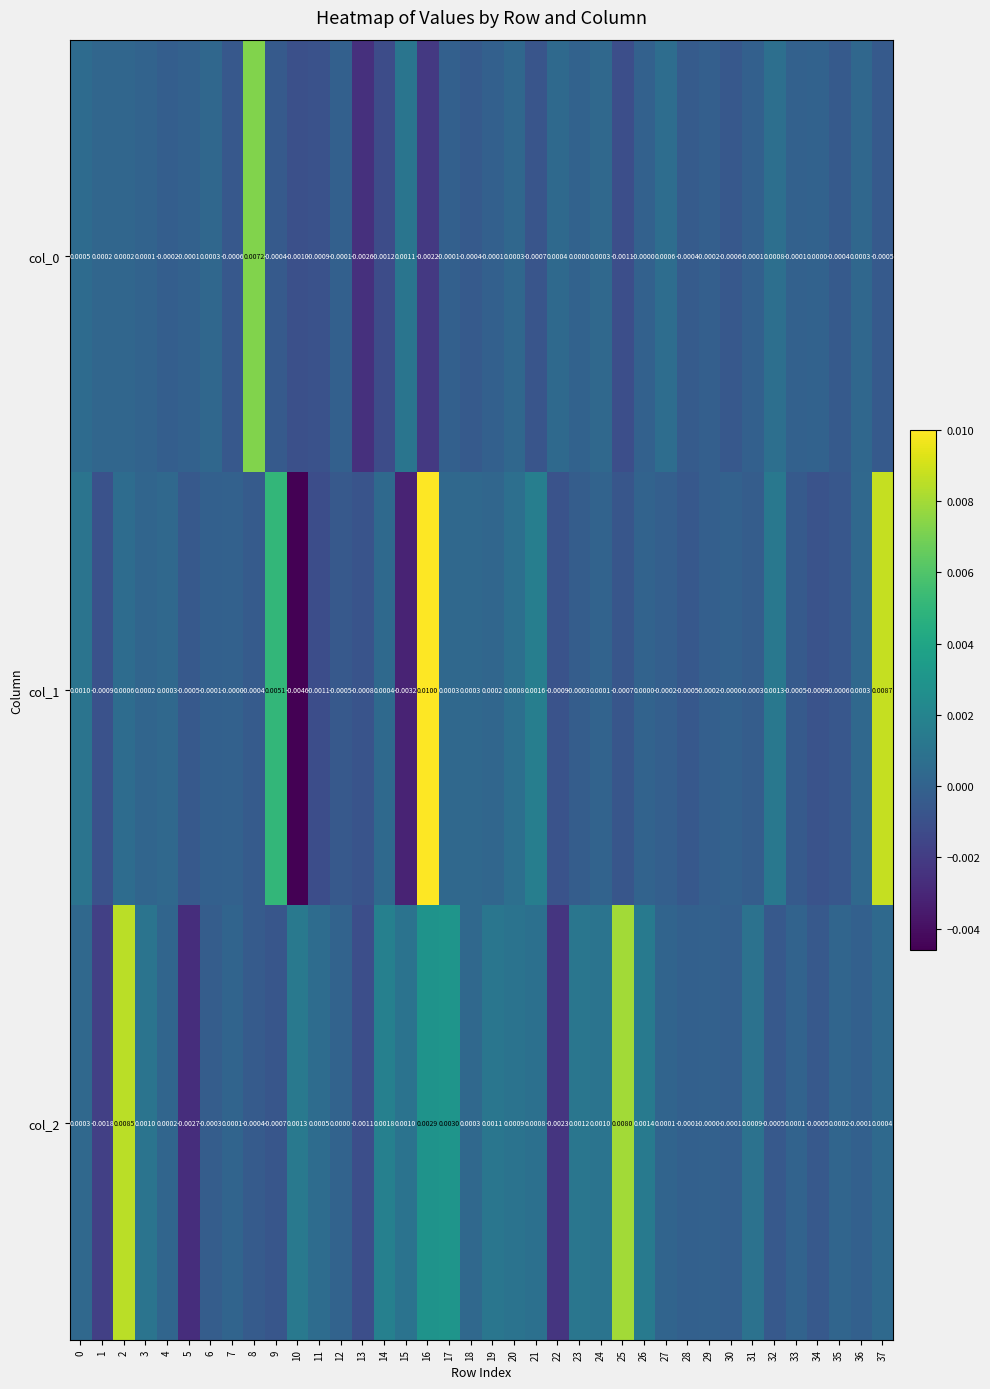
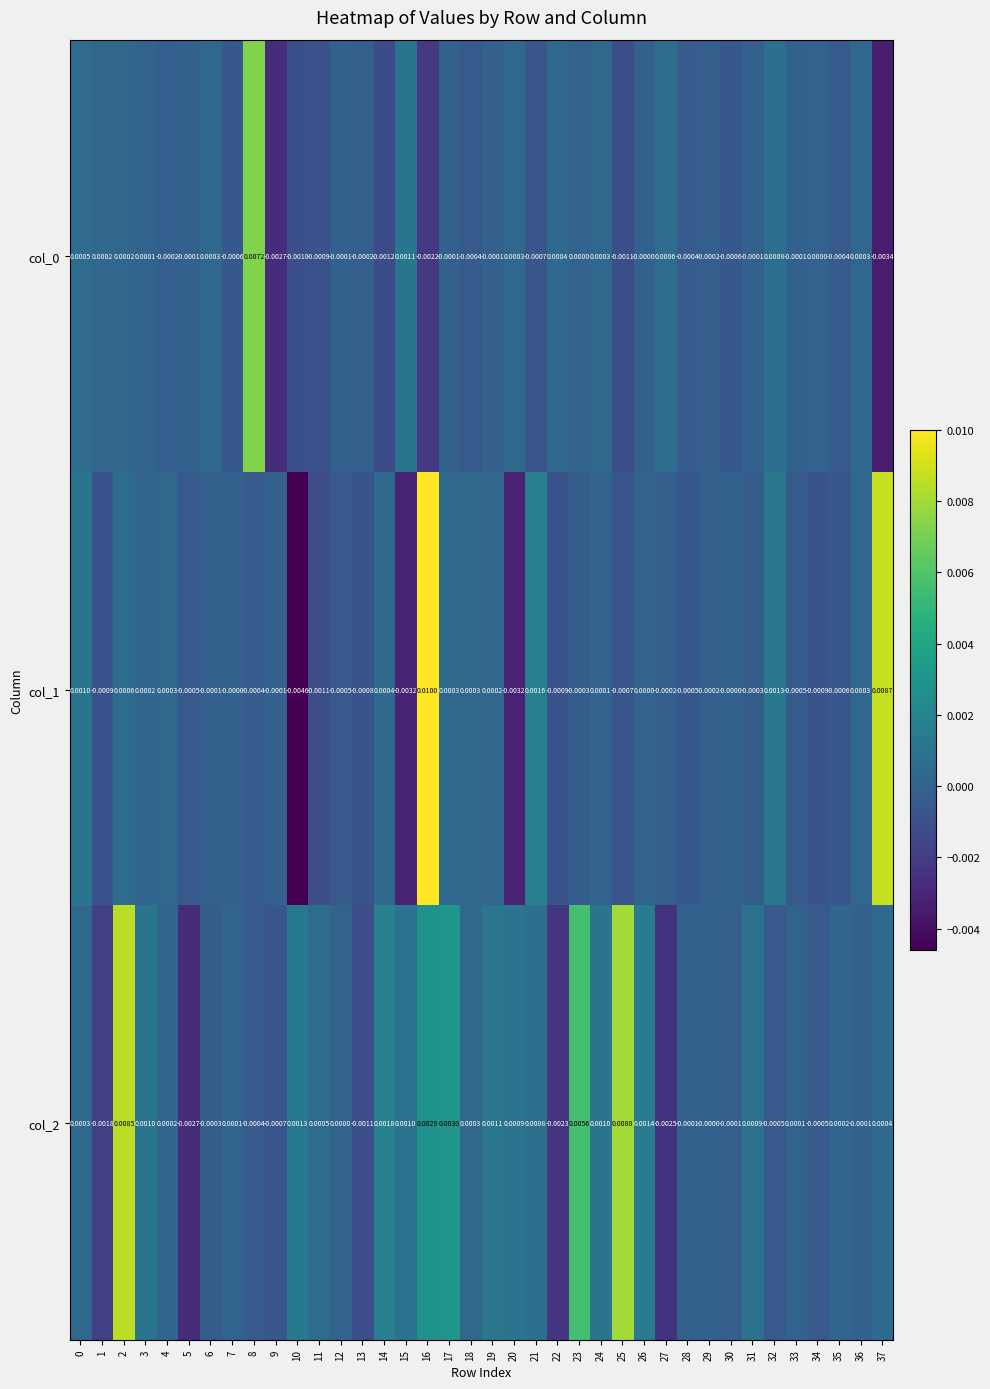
  {
    "col_0": {
      "0": 0.0005,
      "1": 0.0002,
      "2": 0.0002,
      "3": 0.0001,
      "4": -0.0002,
      "5": -0.0001,
      "6": 0.0003,
      "7": -0.0006,
      "8": 0.0072,
-     "9": -0.0004,
+     "9": -0.0027,
      "10": -0.0010,
      "11": -0.0009,
      "12": -0.0001,
-     "13": -0.0026,
+     "13": -0.0002,
      "14": -0.0012,
      "15": 0.0011,
      "16": -0.0022,
      "17": -0.0001,
      "18": -0.0004,
      "19": -0.0001,
      "20": 0.0003,
      "21": -0.0007,
      "22": 0.0004,
      "23": 0.0000,
      "24": 0.0003,
      "25": -0.0011,
      "26": -0.0000,
      "27": 0.0006,
      "28": -0.0004,
      "29": -0.0002,
      "30": -0.0006,
      "31": -0.0001,
      "32": 0.0008,
      "33": -0.0001,
      "34": 0.0000,
      "35": -0.0004,
      "36": 0.0003,
-     "37": -0.0005
+     "37": -0.0034
    },
    "col_1": {
      "0": 0.0010,
      "1": -0.0009,
      "2": 0.0006,
      "3": 0.0002,
      "4": 0.0003,
      "5": -0.0005,
      "6": -0.0001,
      "7": -0.0000,
      "8": -0.0004,
-     "9": 0.0051,
+     "9": -0.0001,
      "10": -0.0046,
      "11": -0.0011,
      "12": -0.0005,
      "13": -0.0008,
      "14": 0.0004,
      "15": -0.0032,
      "16": 0.0100,
      "17": 0.0003,
      "18": 0.0003,
      "19": 0.0002,
-     "20": 0.0008,
+     "20": -0.0032,
      "21": 0.0016,
      "22": -0.0009,
      "23": -0.0003,
      "24": 0.0001,
      "25": -0.0007,
      "26": 0.0000,
      "27": -0.0002,
      "28": -0.0005,
      "29": -0.0002,
      "30": -0.0000,
      "31": -0.0003,
      "32": 0.0013,
      "33": -0.0005,
      "34": -0.0009,
      "35": -0.0006,
      "36": 0.0003,
      "37": 0.0087
    },
    "col_2": {
      "0": 0.0003,
      "1": -0.0018,
      "2": 0.0085,
      "3": 0.0010,
      "4": 0.0002,
      "5": -0.0027,
      "6": -0.0003,
      "7": 0.0001,
      "8": -0.0004,
      "9": -0.0007,
      "10": 0.0013,
      "11": 0.0005,
      "12": 0.0000,
      "13": -0.0011,
      "14": 0.0018,
      "15": 0.0010,
      "16": 0.0029,
      "17": 0.0030,
      "18": 0.0003,
      "19": 0.0011,
      "20": 0.0009,
      "21": 0.0008,
      "22": -0.0023,
-     "23": 0.0012,
+     "23": 0.0056,
      "24": 0.0010,
      "25": 0.0080,
      "26": 0.0014,
-     "27": 0.0001,
+     "27": -0.0025,
      "28": -0.0001,
      "29": -0.0000,
      "30": -0.0001,
      "31": 0.0009,
      "32": -0.0005,
      "33": 0.0001,
      "34": -0.0005,
      "35": 0.0002,
      "36": -0.0001,
      "37": 0.0004
    }
  }
